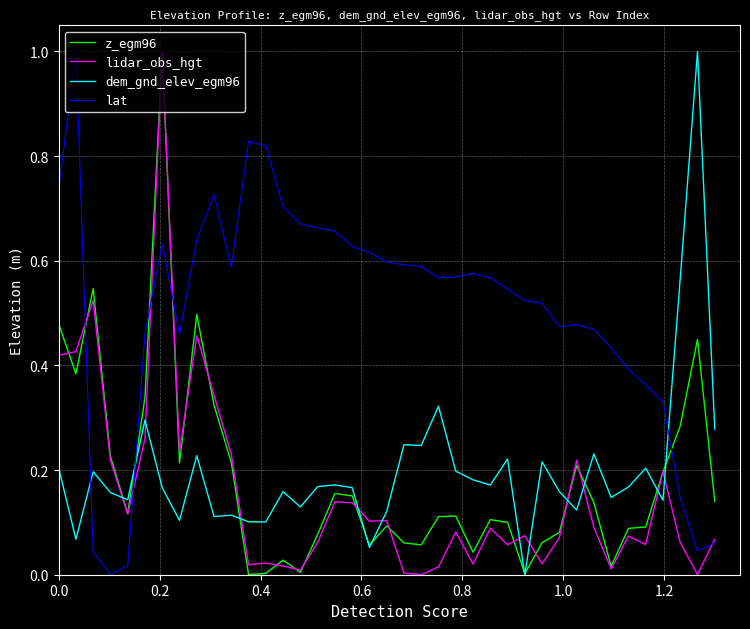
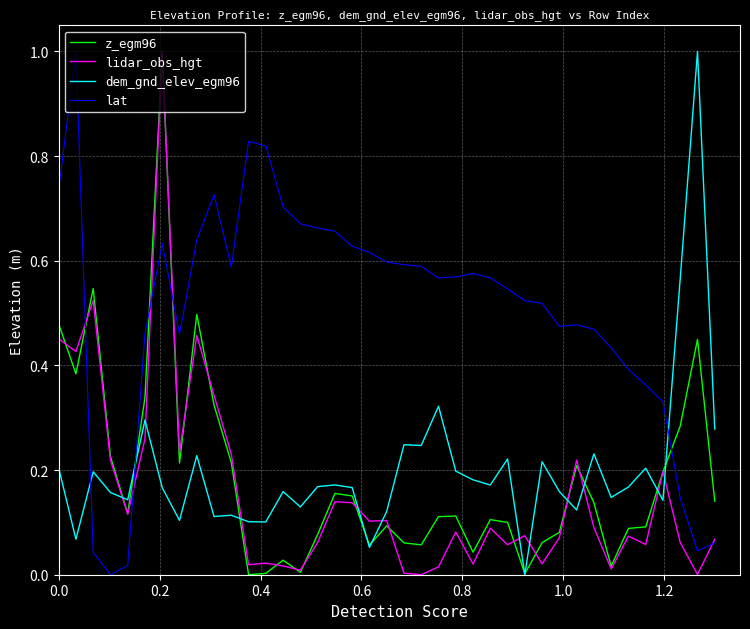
  {
    "z_egm96": {
      "0.0": 0.48
    },
    "lidar_obs_hgt": {
-     "0.0": 0.42
+     "0.0": 0.45
    },
    "dem_gnd_elev_egm96": {
      "0.0": 0.20
    },
    "lat": {
      "0.0": 0.74
    }
  }
